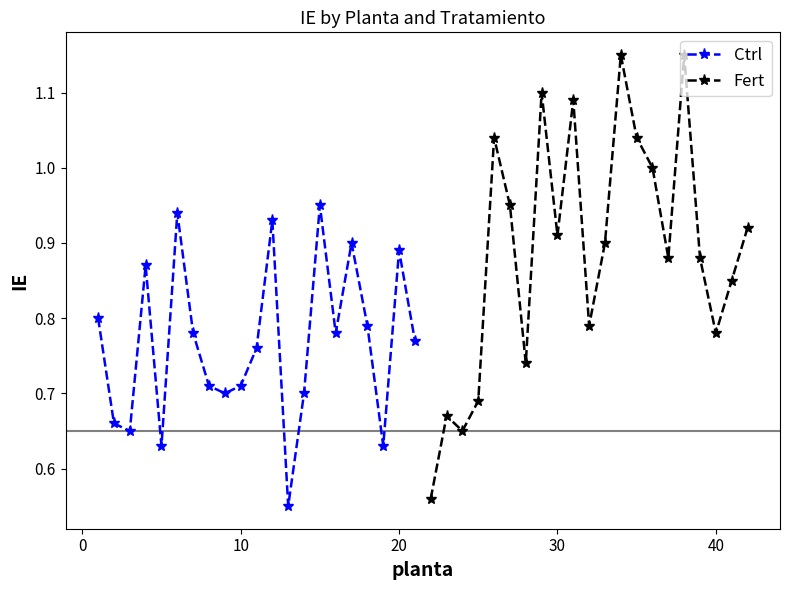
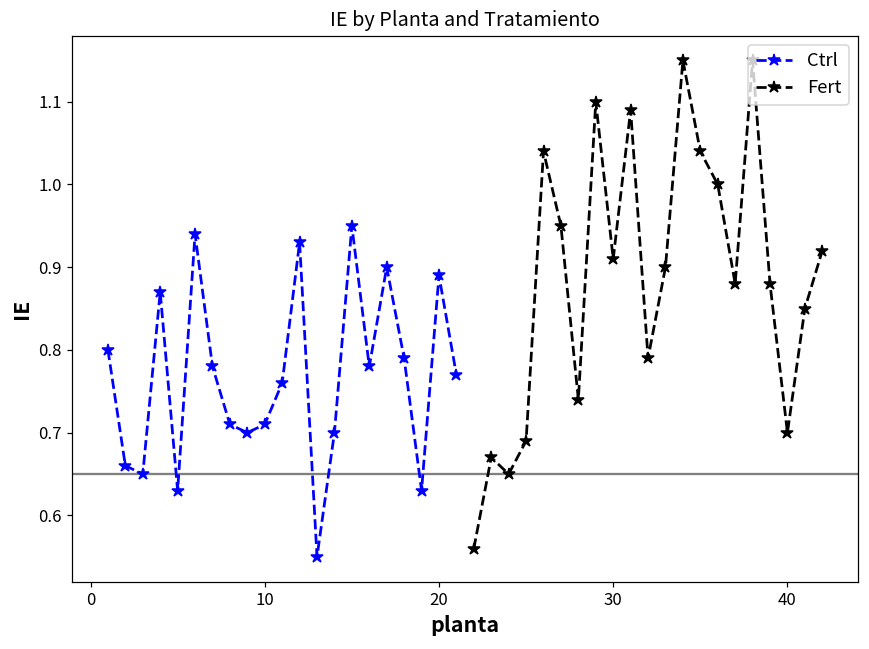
  {
    "Ctrl": {
      "10": 0.71,
      "20": 0.89
    },
    "Fert": {
      "30": 0.91,
-     "40": 0.78
+     "40": 0.70
    }
  }
